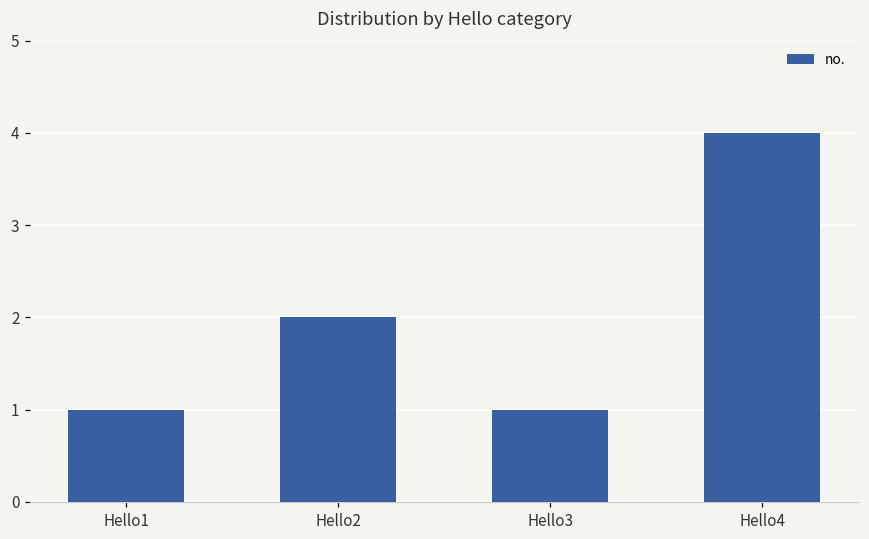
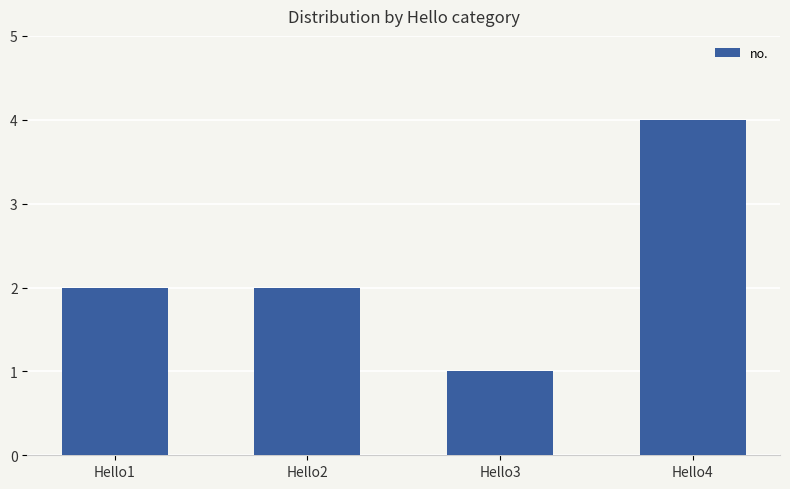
  {
-   "Hello1": 1,
+   "Hello1": 2,
    "Hello2": 2,
    "Hello3": 1,
    "Hello4": 4
  }
